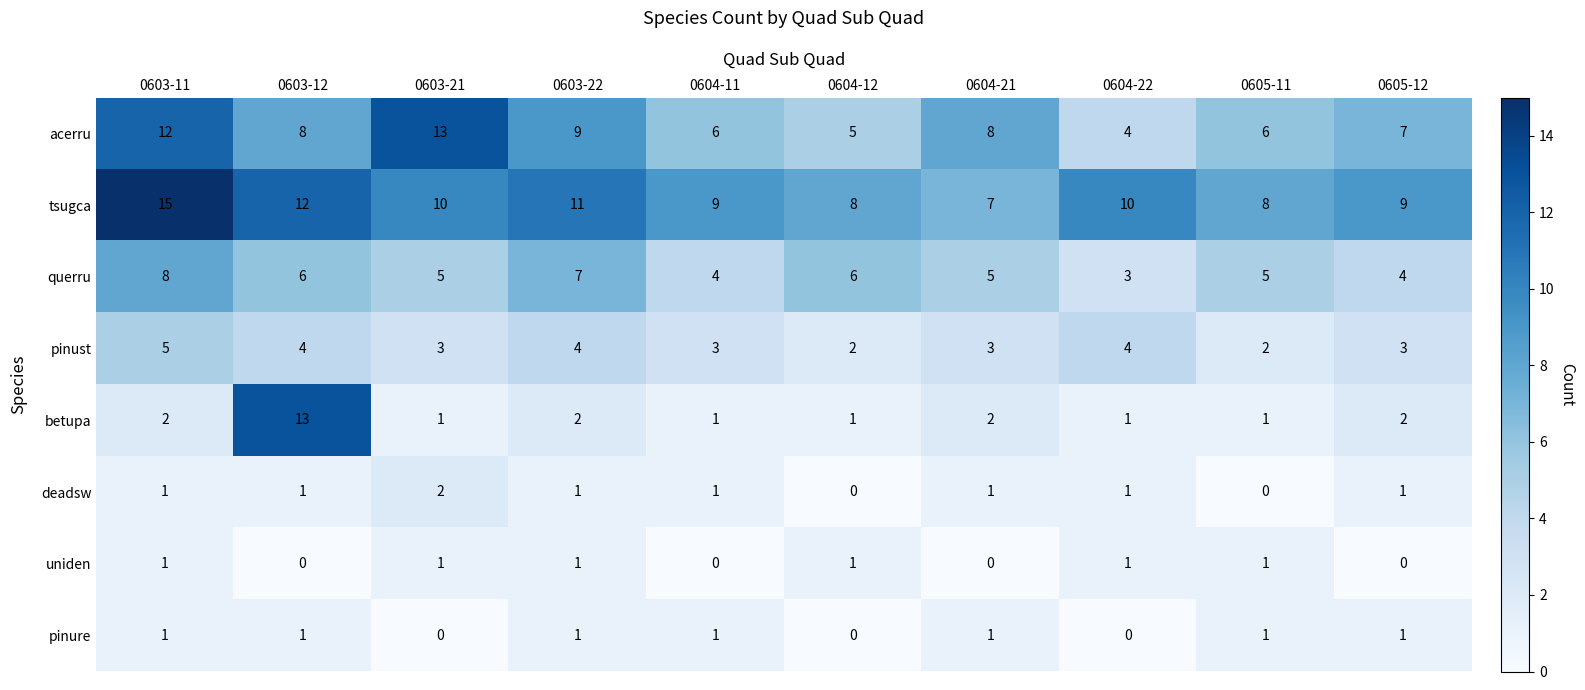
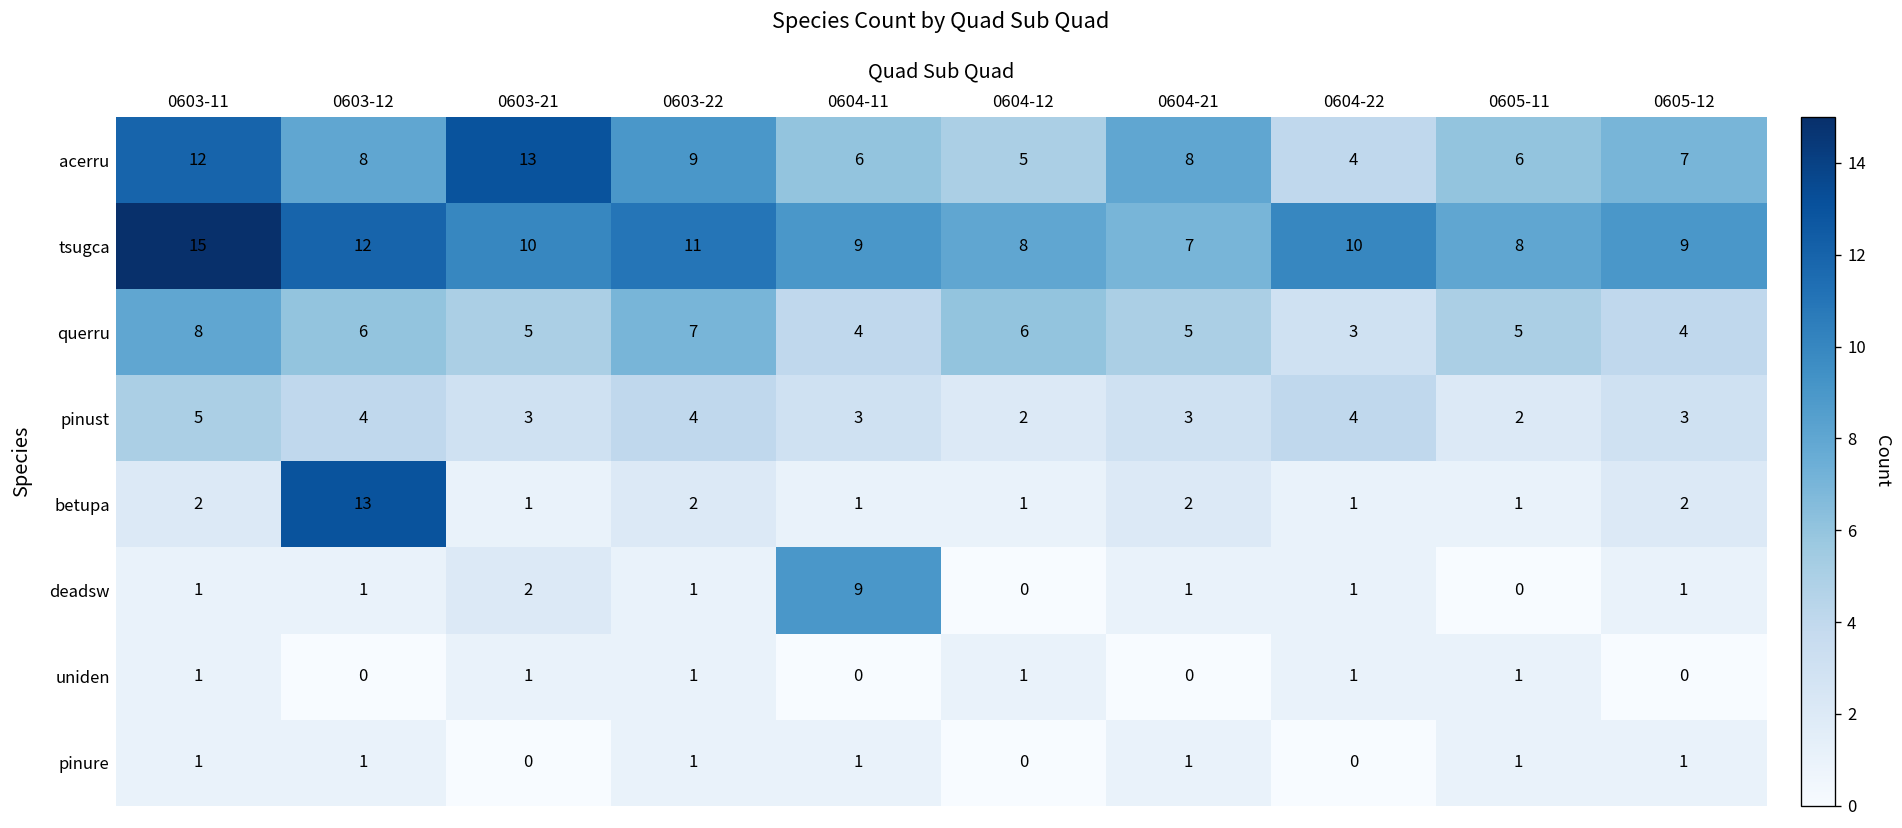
  {
    "acerru": {
      "0603-11": 12,
      "0603-12": 8,
      "0603-21": 13,
      "0603-22": 9,
      "0604-11": 6,
      "0604-12": 5,
      "0604-21": 8,
      "0604-22": 4,
      "0605-11": 6,
      "0605-12": 7
    },
    "tsugca": {
      "0603-11": 15,
      "0603-12": 12,
      "0603-21": 10,
      "0603-22": 11,
      "0604-11": 9,
      "0604-12": 8,
      "0604-21": 7,
      "0604-22": 10,
      "0605-11": 8,
      "0605-12": 9
    },
    "querru": {
      "0603-11": 8,
      "0603-12": 6,
      "0603-21": 5,
      "0603-22": 7,
      "0604-11": 4,
      "0604-12": 6,
      "0604-21": 5,
      "0604-22": 3,
      "0605-11": 5,
      "0605-12": 4
    },
    "pinust": {
      "0603-11": 5,
      "0603-12": 4,
      "0603-21": 3,
      "0603-22": 4,
      "0604-11": 3,
      "0604-12": 2,
      "0604-21": 3,
      "0604-22": 4,
      "0605-11": 2,
      "0605-12": 3
    },
    "betupa": {
      "0603-11": 2,
      "0603-12": 13,
      "0603-21": 1,
      "0603-22": 2,
      "0604-11": 1,
      "0604-12": 1,
      "0604-21": 2,
      "0604-22": 1,
      "0605-11": 1,
      "0605-12": 2
    },
    "deadsw": {
      "0603-11": 1,
      "0603-12": 1,
      "0603-21": 2,
      "0603-22": 1,
-     "0604-11": 1,
+     "0604-11": 9,
      "0604-12": 0,
      "0604-21": 1,
      "0604-22": 1,
      "0605-11": 0,
      "0605-12": 1
    },
    "uniden": {
      "0603-11": 1,
      "0603-12": 0,
      "0603-21": 1,
      "0603-22": 1,
      "0604-11": 0,
      "0604-12": 1,
      "0604-21": 0,
      "0604-22": 1,
      "0605-11": 1,
      "0605-12": 0
    },
    "pinure": {
      "0603-11": 1,
      "0603-12": 1,
      "0603-21": 0,
      "0603-22": 1,
      "0604-11": 1,
      "0604-12": 0,
      "0604-21": 1,
      "0604-22": 0,
      "0605-11": 1,
      "0605-12": 1
    }
  }
